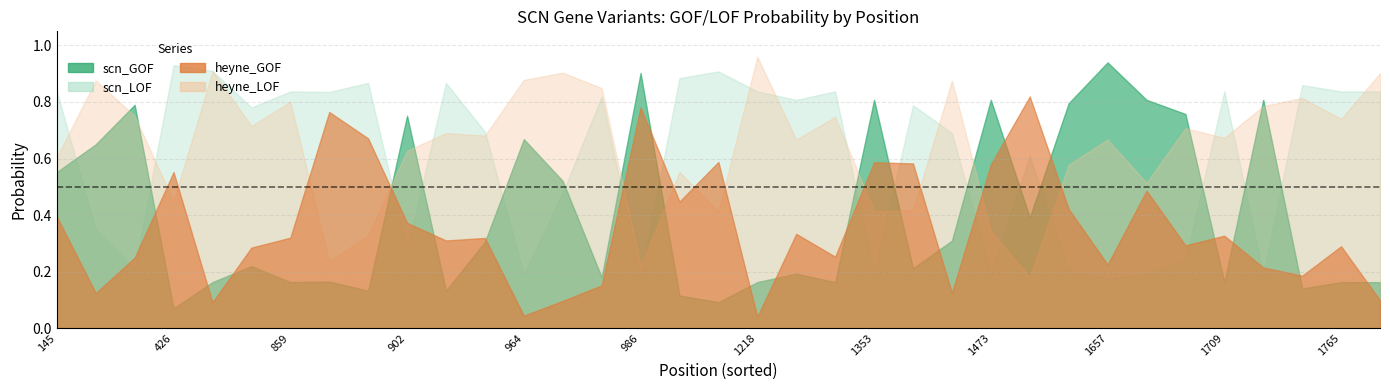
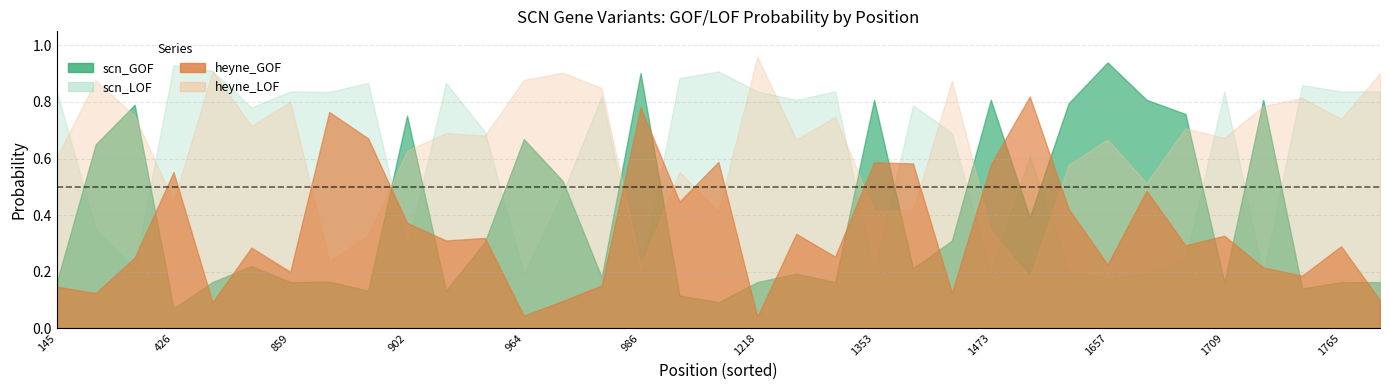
  {
    "scn_GOF": {
-     "145": 0.55,
+     "145": 0.16,
      "426": 0.07,
      "859": 0.16,
      "902": 0.75,
      "964": 0.67,
      "986": 0.90,
      "1218": 0.16,
      "1353": 0.81,
      "1473": 0.81,
      "1657": 0.94,
      "1709": 0.16,
      "1765": 0.16
    },
    "heyne_GOF": {
-     "145": 0.39,
+     "145": 0.15,
      "426": 0.55,
-     "859": 0.32,
+     "859": 0.20,
      "902": 0.37,
      "964": 0.04,
      "986": 0.78,
      "1218": 0.04,
      "1353": 0.59,
      "1473": 0.58,
      "1657": 0.23,
      "1709": 0.33,
      "1765": 0.29
    }
  }
